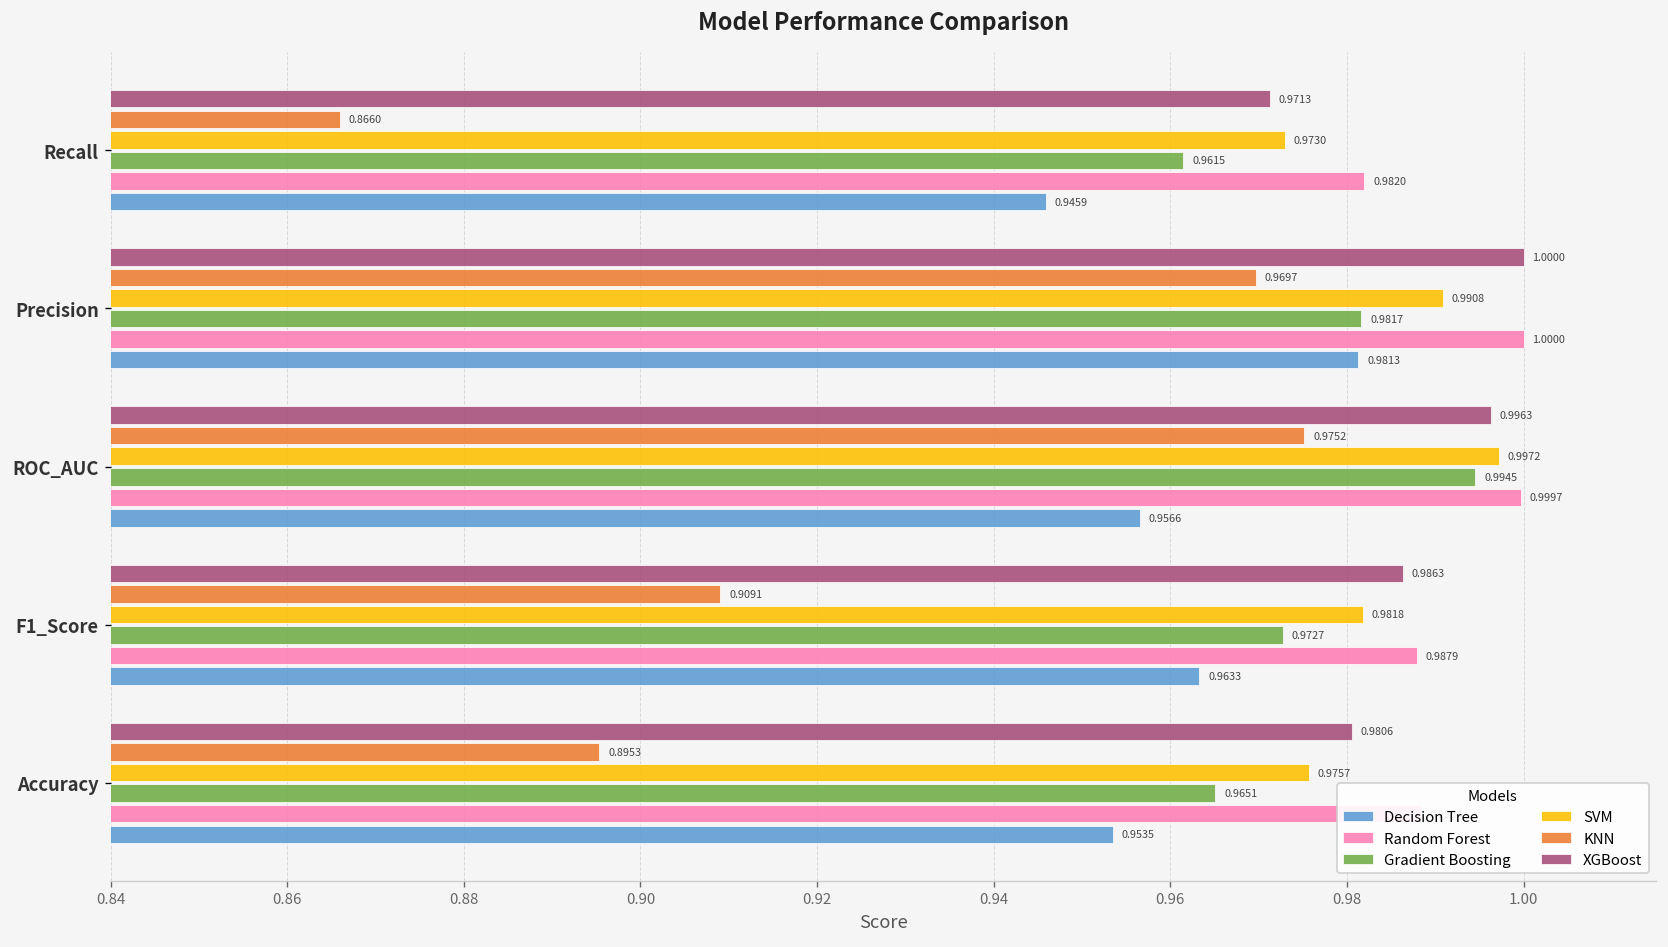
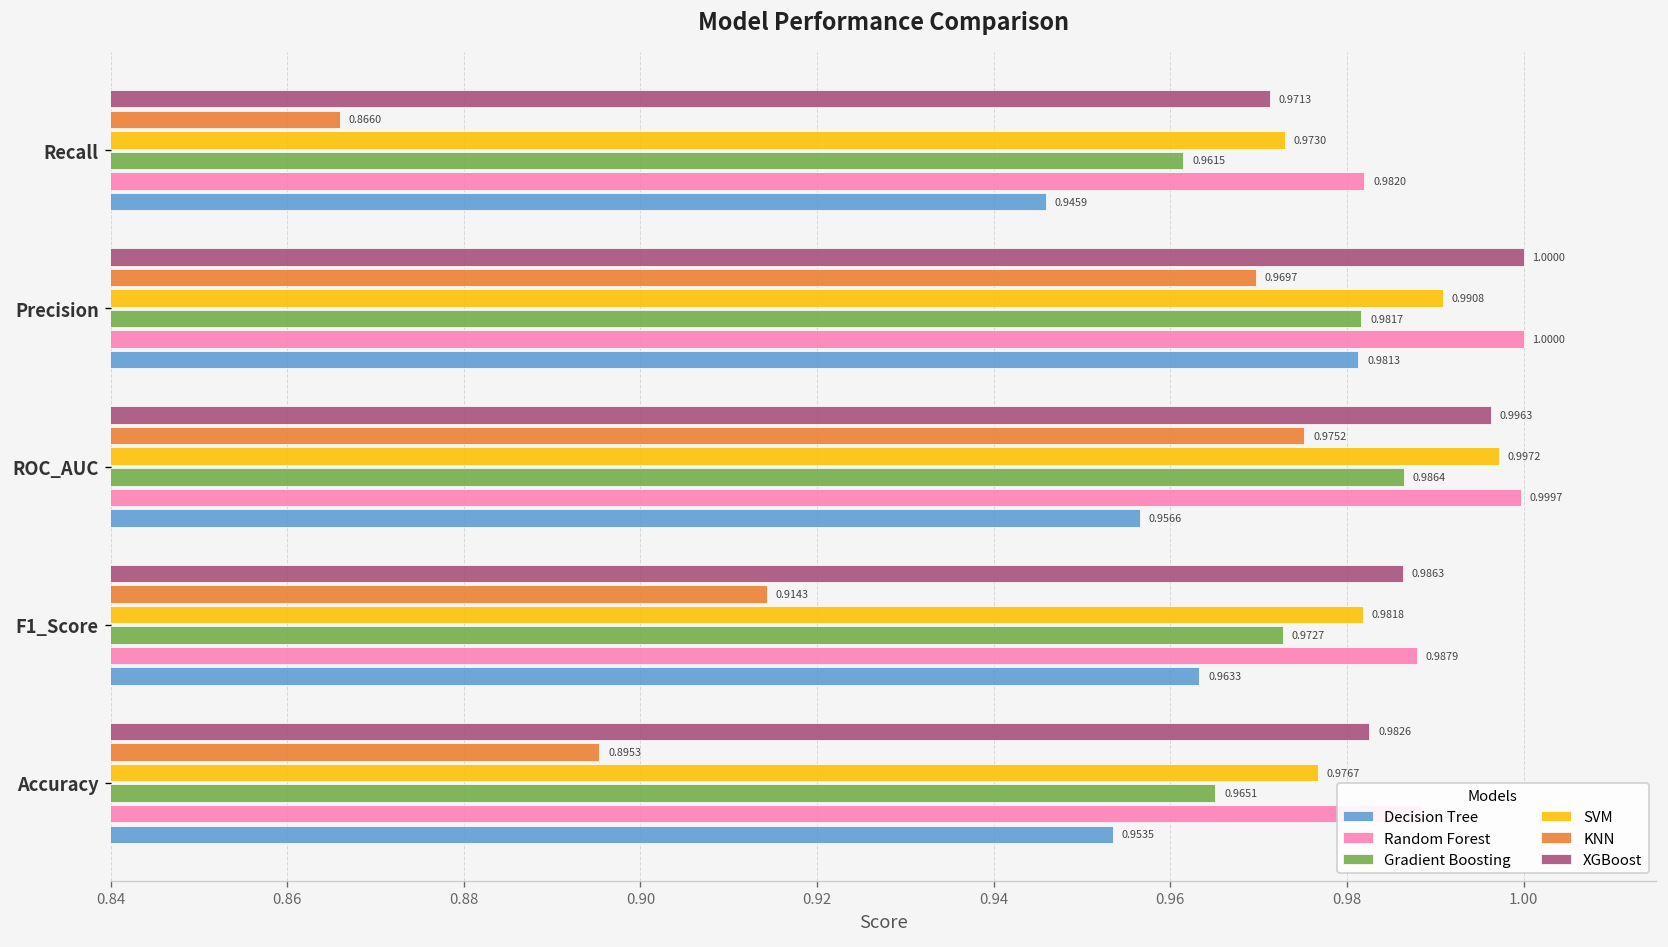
  {
    "Decision Tree": {
      "Recall": 0.9459,
      "Precision": 0.9813,
      "ROC_AUC": 0.9566,
      "F1_Score": 0.9633,
      "Accuracy": 0.9535
    },
    "Random Forest": {
      "Recall": 0.9820,
      "Precision": 1.0000,
      "ROC_AUC": 0.9997,
      "F1_Score": 0.9879
    },
    "Gradient Boosting": {
      "Recall": 0.9615,
      "Precision": 0.9817,
-     "ROC_AUC": 0.9945,
+     "ROC_AUC": 0.9864,
      "F1_Score": 0.9727,
      "Accuracy": 0.9651
    },
    "SVM": {
-     "Accuracy": 0.976
+     "Accuracy": 0.977
    },
    "KNN": {
      "Recall": 0.8660,
      "Precision": 0.9697,
      "ROC_AUC": 0.9752,
-     "F1_Score": 0.9091,
+     "F1_Score": 0.9143,
      "Accuracy": 0.8953
    },
    "XGBoost": {
      "Recall": 0.9713,
      "Precision": 1.0000,
      "ROC_AUC": 0.9963,
      "F1_Score": 0.9863,
-     "Accuracy": 0.9806
+     "Accuracy": 0.9826
    }
  }
